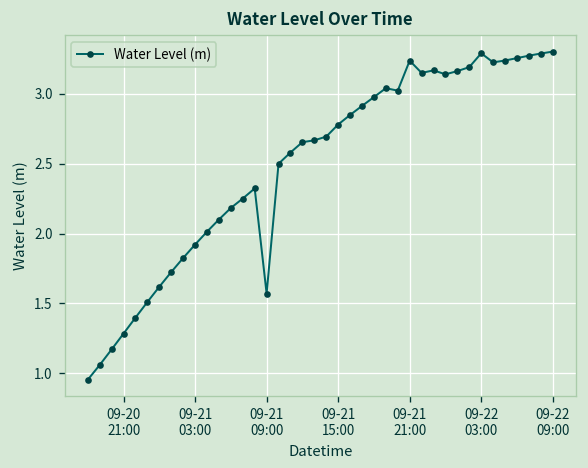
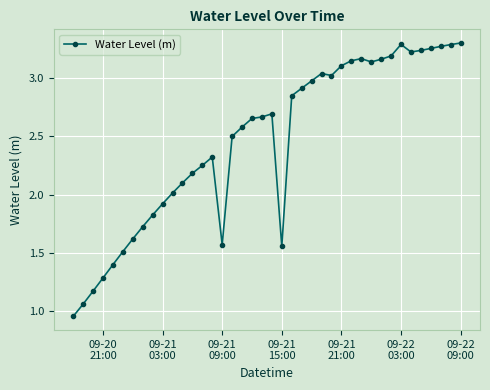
  {
    "09-20 21:00": 1.28,
    "09-21 03:00": 1.92,
    "09-21 09:00": 1.57,
-   "09-21 15:00": 2.78,
-   "09-21 21:00": 3.24,
+   "09-21 15:00": 1.56,
+   "09-21 21:00": 3.11,
    "09-22 03:00": 3.29,
    "09-22 09:00": 3.30
  }
